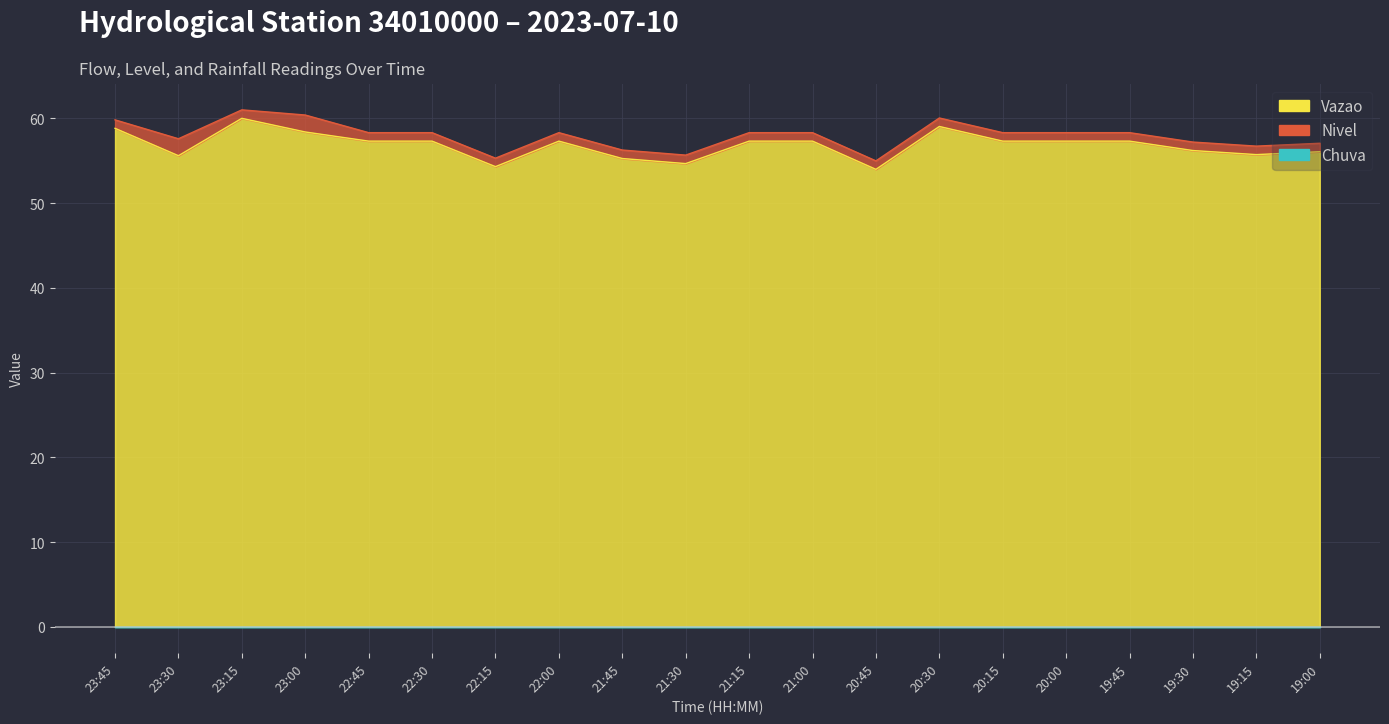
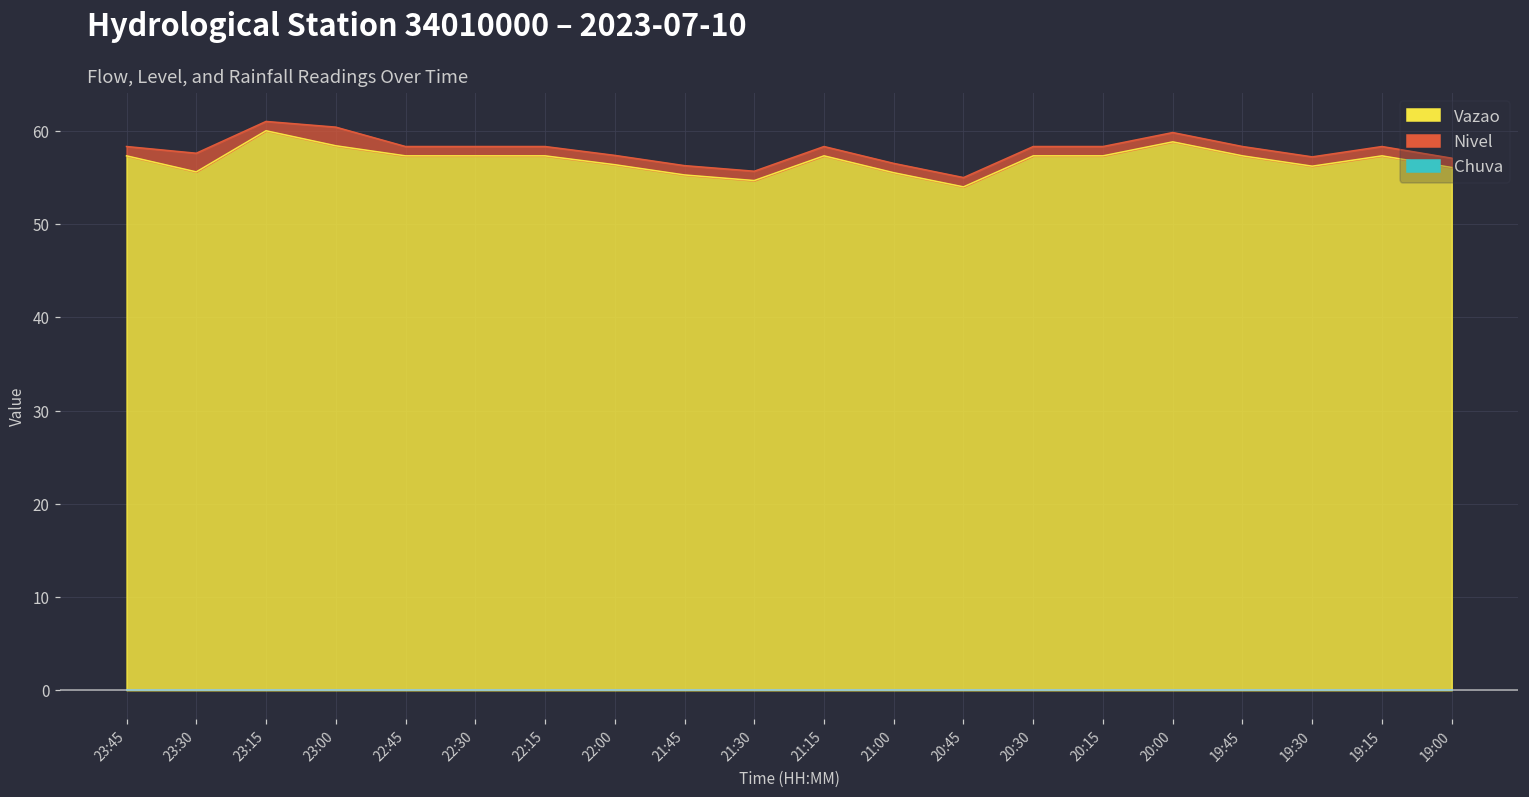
  {
    "Vazao": {
-     "23:45": 59,
+     "23:45": 57,
      "23:30": 56,
      "23:15": 60,
      "23:00": 58,
      "22:45": 57,
      "22:30": 57,
-     "22:15": 54,
-     "22:00": 57,
+     "22:15": 57,
+     "22:00": 56,
      "21:45": 55,
      "21:30": 55,
      "21:15": 57,
-     "21:00": 57,
+     "21:00": 56,
      "20:45": 54,
-     "20:30": 59,
+     "20:30": 57,
      "20:15": 57,
-     "20:00": 57,
+     "20:00": 59,
      "19:45": 57,
      "19:30": 56,
-     "19:15": 56
+     "19:15": 57
    },
    "Nivel": {
      "23:45": 1,
      "23:30": 2,
      "23:15": 1,
      "23:00": 2,
      "22:45": 1,
      "22:30": 1,
      "22:15": 1,
      "22:00": 1,
      "21:45": 1,
      "21:30": 1,
      "21:15": 1,
      "21:00": 1,
      "20:45": 1,
      "20:30": 1,
      "20:15": 1,
      "20:00": 1,
      "19:45": 1,
      "19:30": 1,
      "19:15": 1
    },
    "Chuva": {
      "23:45": 0,
      "23:30": 0,
      "23:15": 0,
      "23:00": 0,
      "22:45": 0,
      "22:30": 0,
      "22:15": 0,
      "22:00": 0,
      "21:45": 0,
      "21:30": 0,
      "21:15": 0,
      "21:00": 0,
      "20:45": 0,
      "20:30": 0,
      "20:15": 0,
      "20:00": 0,
      "19:45": 0,
      "19:30": 0,
      "19:15": 0,
      "19:00": 0
    }
  }
